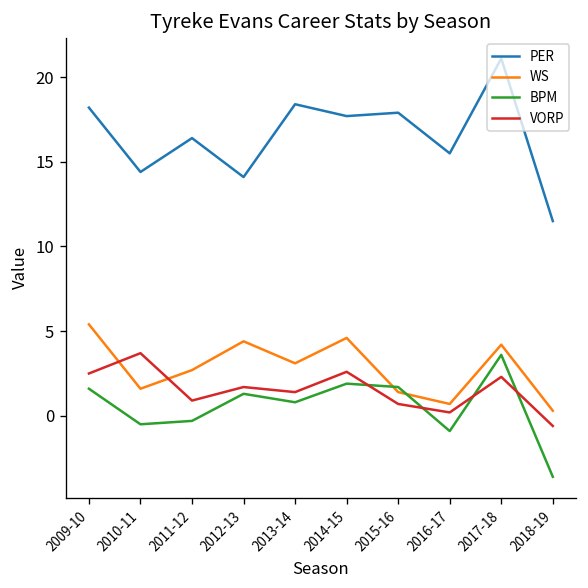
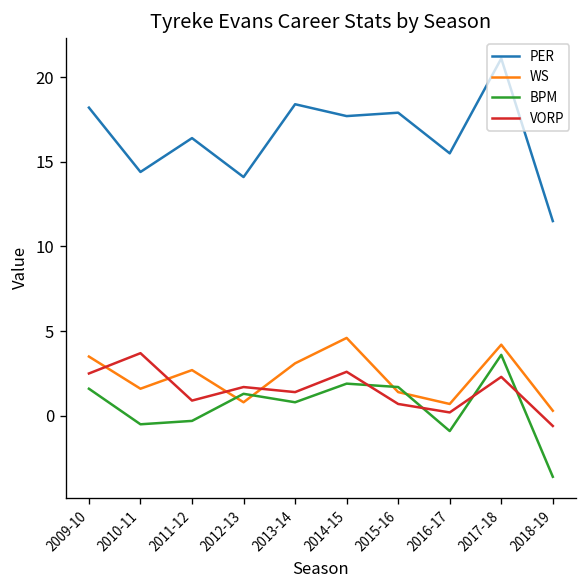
  {
    "PER": {
      "2009-10": 18.2,
      "2010-11": 14.4,
      "2011-12": 16.4,
      "2012-13": 14.1,
      "2013-14": 18.4,
      "2014-15": 17.7,
      "2015-16": 17.9,
      "2016-17": 15.5,
      "2018-19": 11.5
    },
    "WS": {
-     "2009-10": 5.4,
+     "2009-10": 3.5,
      "2010-11": 1.6,
      "2011-12": 2.7,
-     "2012-13": 4.4,
+     "2012-13": 0.8,
      "2013-14": 3.1,
      "2014-15": 4.6,
      "2015-16": 1.4,
      "2016-17": 0.7,
      "2017-18": 4.2,
      "2018-19": 0.3
    },
    "BPM": {
      "2009-10": 1.6,
      "2010-11": -0.5,
      "2011-12": -0.3,
      "2012-13": 1.3,
      "2013-14": 0.8,
      "2014-15": 1.9,
      "2015-16": 1.7,
      "2016-17": -0.9,
      "2017-18": 3.6,
      "2018-19": -3.6
    },
    "VORP": {
      "2009-10": 2.5,
      "2010-11": 3.7,
      "2011-12": 0.9,
      "2012-13": 1.7,
      "2013-14": 1.4,
      "2014-15": 2.6,
      "2015-16": 0.7,
      "2016-17": 0.2,
      "2017-18": 2.3,
      "2018-19": -0.6
    }
  }
